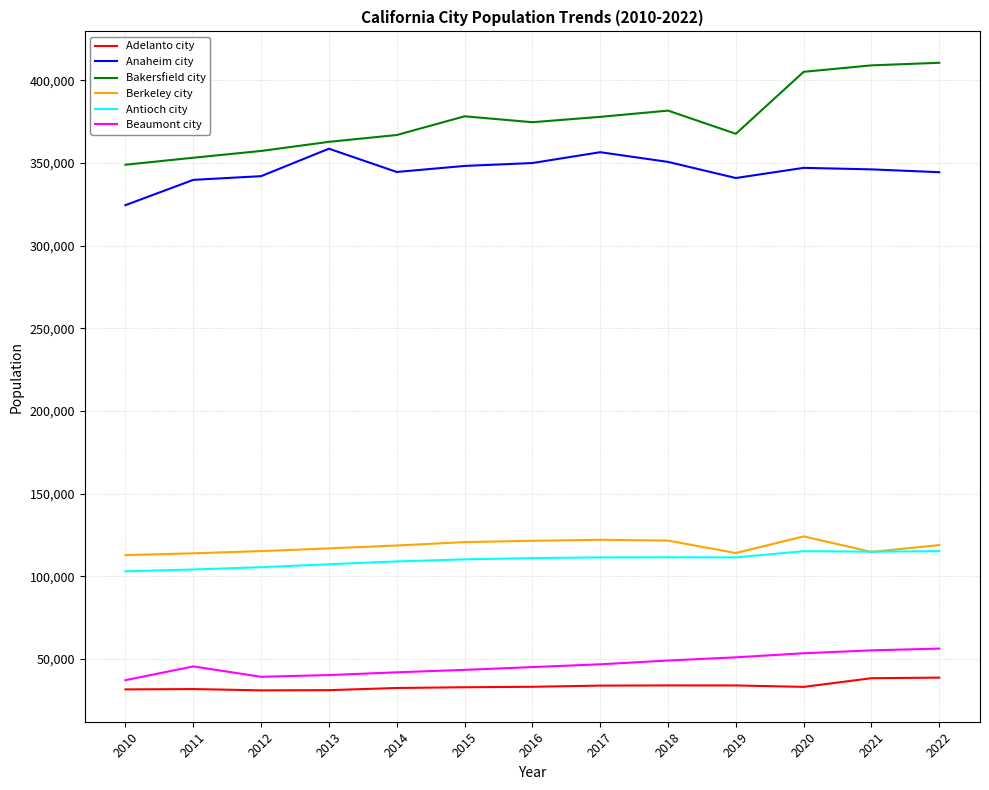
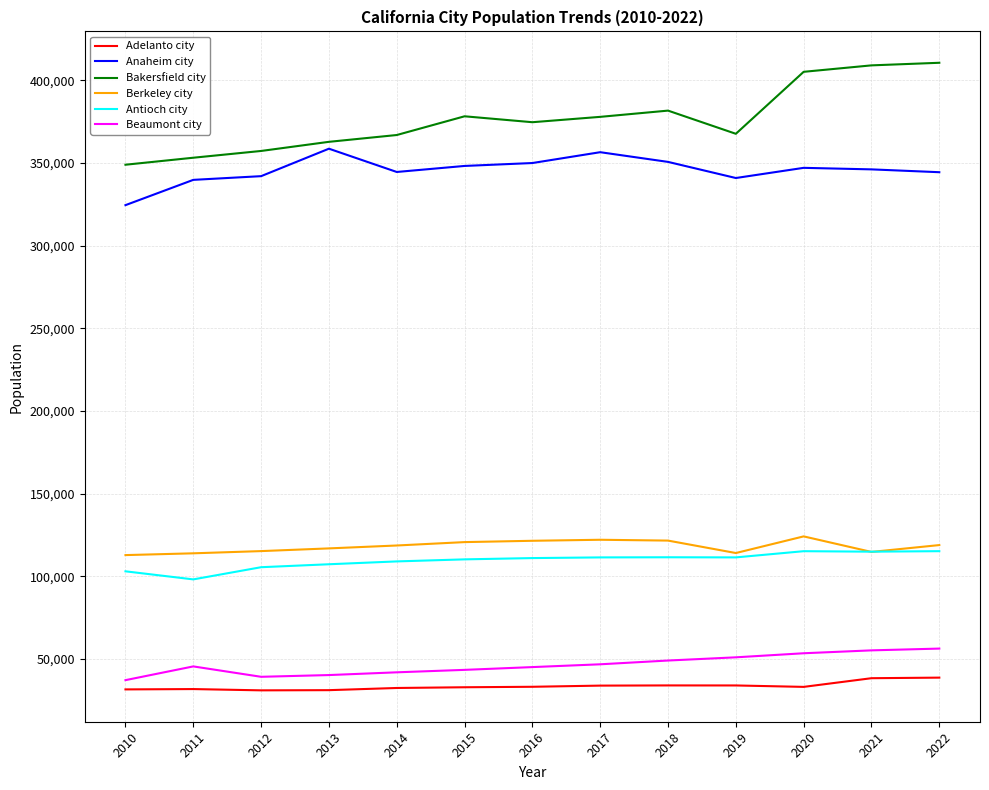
  {
    "Adelanto city": {
      "2010": "32,000",
      "2011": "32,000",
      "2012": "31,000",
      "2013": "31,000",
      "2014": "33,000",
      "2015": "33,000",
      "2016": "33,000",
      "2017": "34,000",
      "2018": "34,000",
      "2019": "34,000",
      "2020": "33,000",
      "2021": "38,000",
      "2022": "39,000"
    },
    "Anaheim city": {
      "2010": "325,000",
      "2011": "340,000",
      "2012": "342,000",
      "2013": "359,000",
      "2014": "345,000",
      "2015": "348,000",
      "2016": "350,000",
      "2017": "357,000",
      "2018": "351,000",
      "2019": "341,000",
      "2020": "347,000",
      "2021": "346,000",
      "2022": "344,000"
    },
    "Bakersfield city": {
      "2010": "349,000",
      "2011": "353,000",
      "2012": "357,000",
      "2013": "363,000",
      "2014": "367,000",
      "2015": "378,000",
      "2016": "375,000",
      "2017": "378,000",
      "2018": "382,000",
      "2019": "368,000",
      "2020": "405,000",
      "2021": "409,000",
      "2022": "411,000"
    },
    "Berkeley city": {
      "2010": "113,000",
      "2011": "114,000",
      "2012": "115,000",
      "2013": "117,000",
      "2014": "119,000",
      "2015": "121,000",
      "2016": "122,000",
      "2017": "122,000",
      "2018": "122,000",
      "2019": "114,000",
      "2020": "124,000",
      "2022": "119,000"
    },
    "Antioch city": {
      "2010": "103,000",
-     "2011": "104,000",
+     "2011": "98,000",
      "2012": "106,000",
      "2013": "107,000",
      "2014": "109,000",
      "2015": "110,000",
      "2016": "111,000",
      "2017": "111,000",
      "2018": "112,000",
      "2019": "112,000",
      "2020": "115,000",
      "2022": "115,000"
    },
    "Beaumont city": {
      "2010": "37,000",
      "2011": "46,000",
      "2012": "39,000",
      "2013": "40,000",
      "2014": "42,000",
      "2015": "43,000",
      "2016": "45,000",
      "2017": "47,000",
      "2018": "49,000",
      "2019": "51,000",
      "2020": "54,000",
      "2021": "55,000",
      "2022": "56,000"
    }
  }
